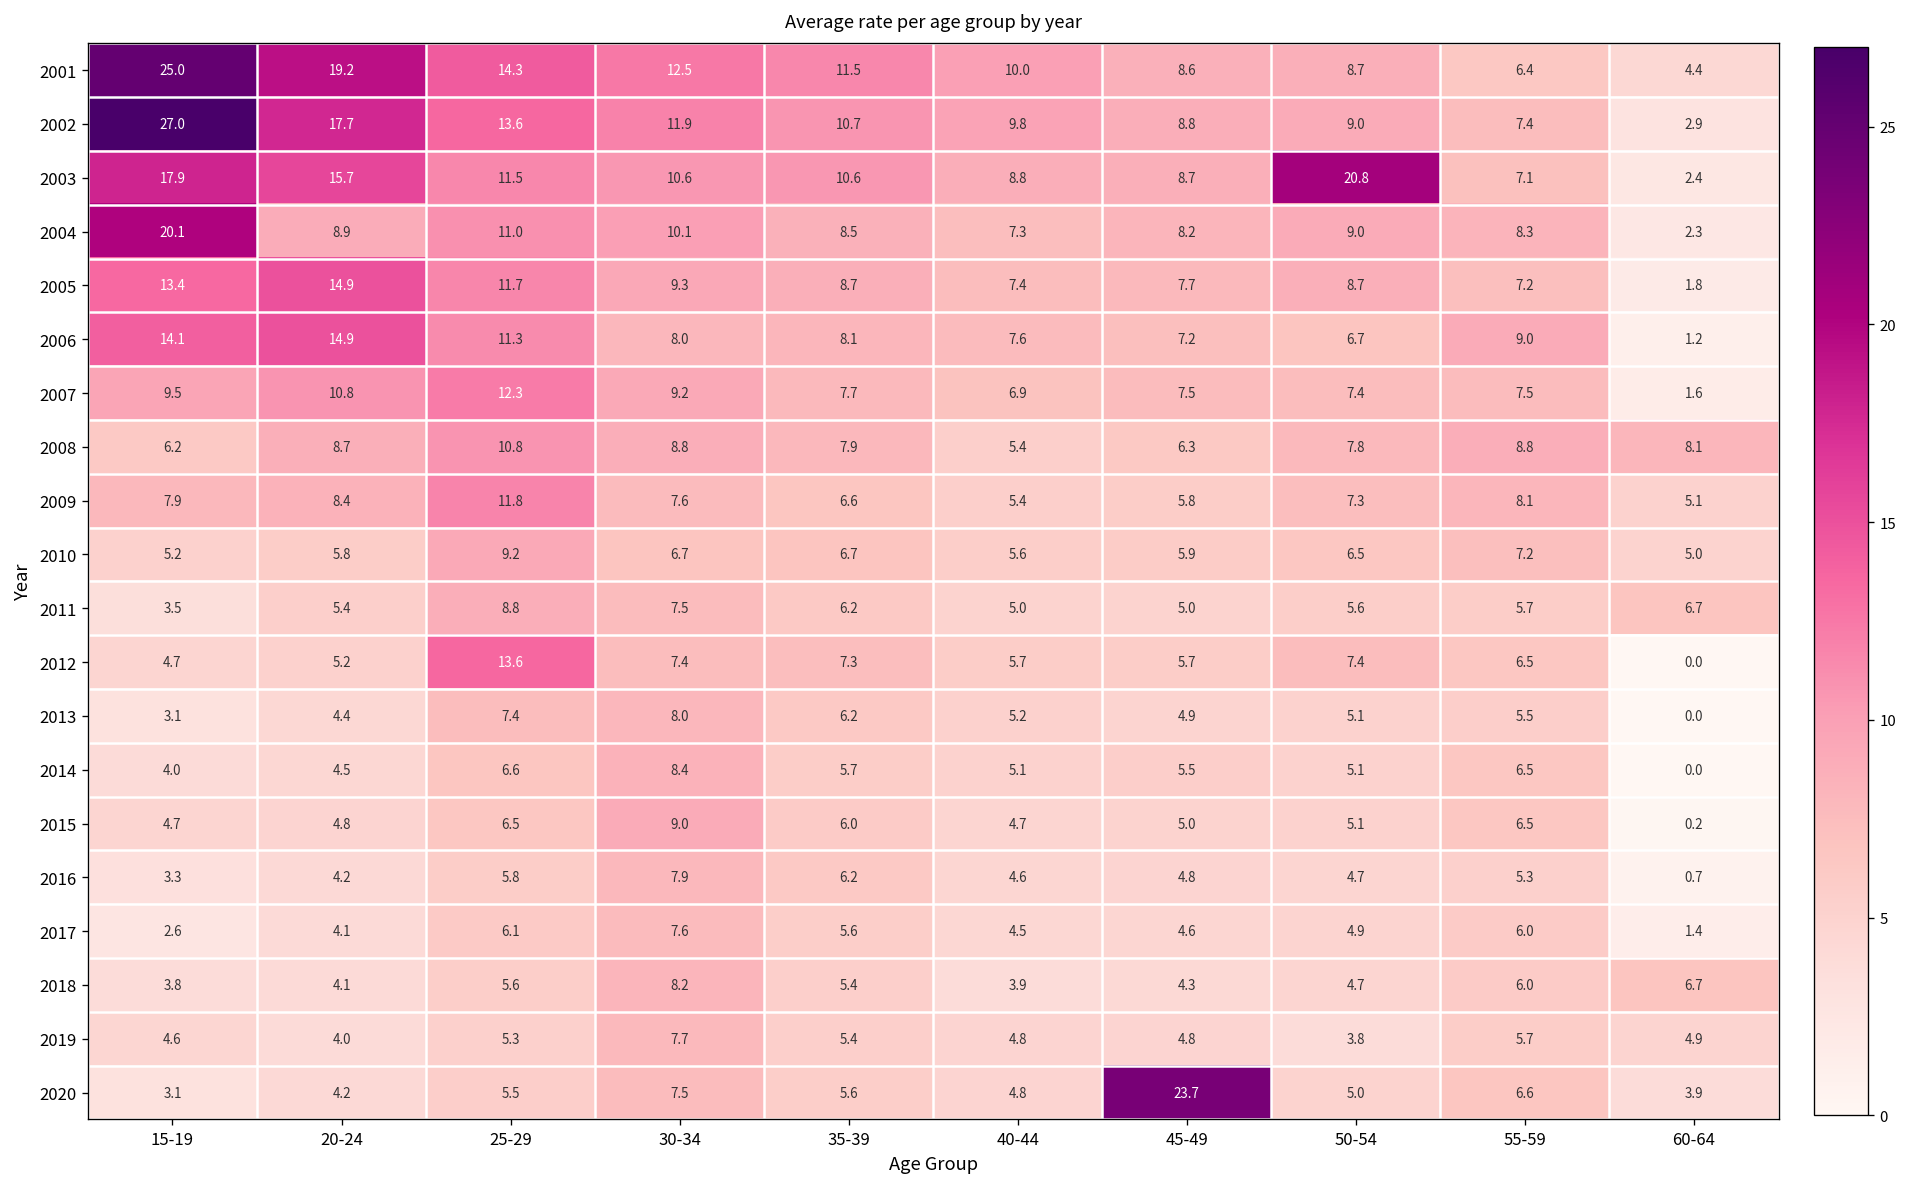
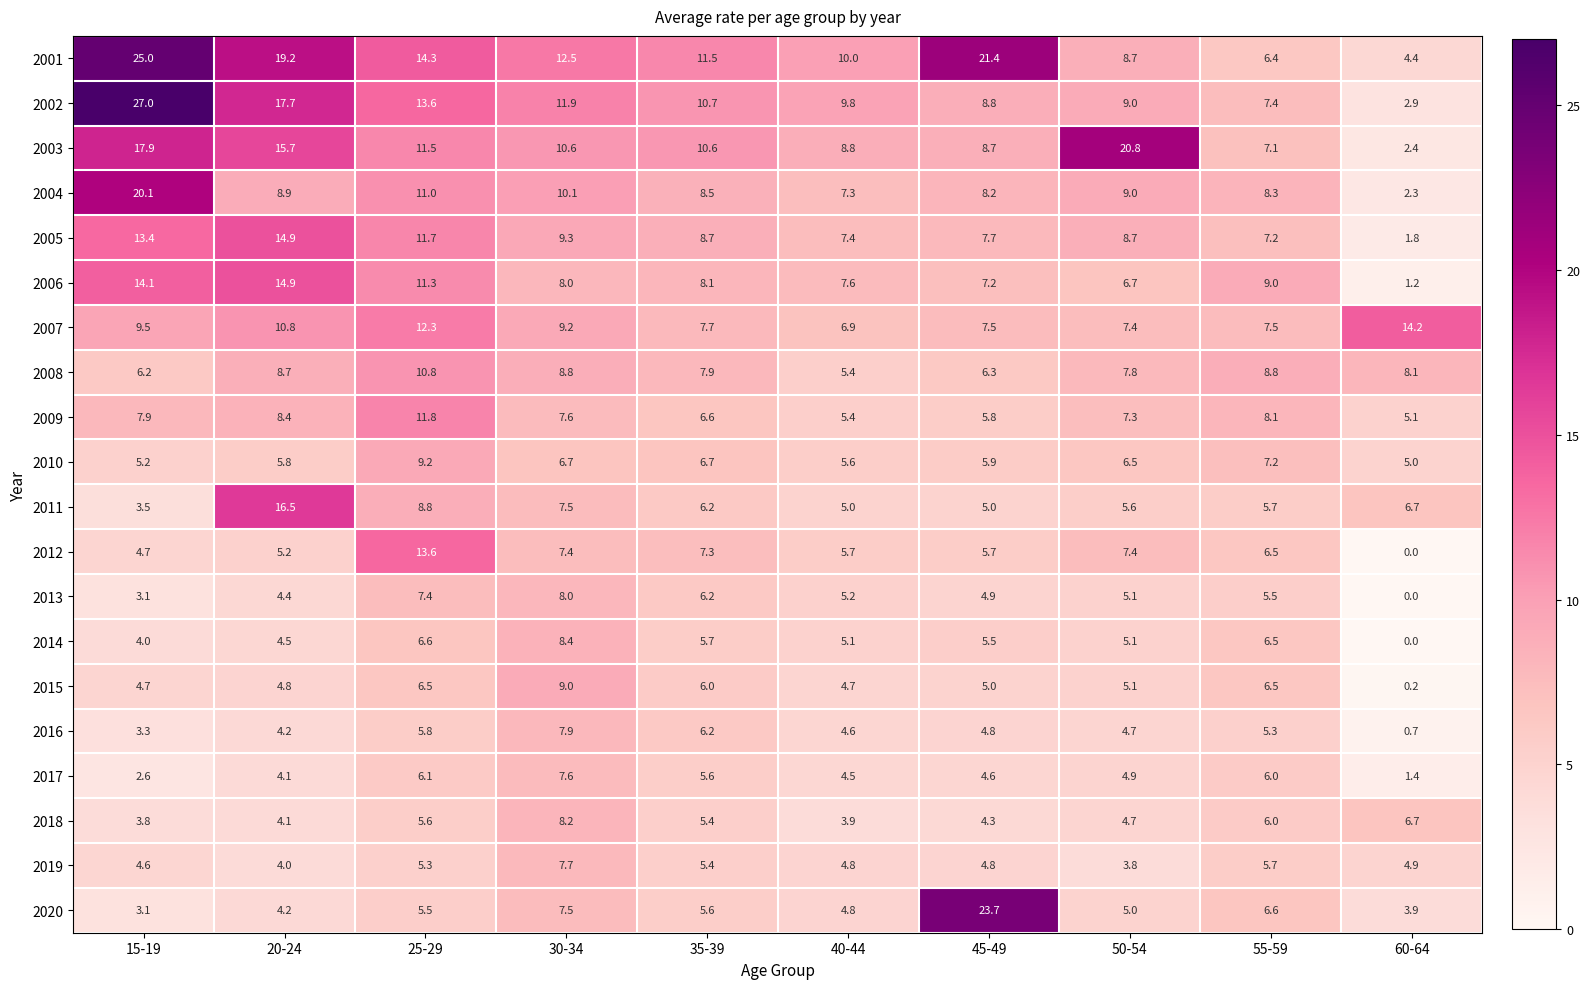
  {
    "2001": {
      "15-19": 25.0,
      "20-24": 19.2,
      "25-29": 14.3,
      "30-34": 12.5,
      "35-39": 11.5,
      "40-44": 10.0,
-     "45-49": 8.6,
+     "45-49": 21.4,
      "50-54": 8.7,
      "55-59": 6.4,
      "60-64": 4.4
    },
    "2002": {
      "15-19": 27.0,
      "20-24": 17.7,
      "25-29": 13.6,
      "30-34": 11.9,
      "35-39": 10.7,
      "40-44": 9.8,
      "45-49": 8.8,
      "50-54": 9.0,
      "55-59": 7.4,
      "60-64": 2.9
    },
    "2003": {
      "15-19": 17.9,
      "20-24": 15.7,
      "25-29": 11.5,
      "30-34": 10.6,
      "35-39": 10.6,
      "40-44": 8.8,
      "45-49": 8.7,
      "50-54": 20.8,
      "55-59": 7.1,
      "60-64": 2.4
    },
    "2004": {
      "15-19": 20.1,
      "20-24": 8.9,
      "25-29": 11.0,
      "30-34": 10.1,
      "35-39": 8.5,
      "40-44": 7.3,
      "45-49": 8.2,
      "50-54": 9.0,
      "55-59": 8.3,
      "60-64": 2.3
    },
    "2005": {
      "15-19": 13.4,
      "20-24": 14.9,
      "25-29": 11.7,
      "30-34": 9.3,
      "35-39": 8.7,
      "40-44": 7.4,
      "45-49": 7.7,
      "50-54": 8.7,
      "55-59": 7.2,
      "60-64": 1.8
    },
    "2006": {
      "15-19": 14.1,
      "20-24": 14.9,
      "25-29": 11.3,
      "30-34": 8.0,
      "35-39": 8.1,
      "40-44": 7.6,
      "45-49": 7.2,
      "50-54": 6.7,
      "55-59": 9.0,
      "60-64": 1.2
    },
    "2007": {
      "15-19": 9.5,
      "20-24": 10.8,
      "25-29": 12.3,
      "30-34": 9.2,
      "35-39": 7.7,
      "40-44": 6.9,
      "45-49": 7.5,
      "50-54": 7.4,
      "55-59": 7.5,
-     "60-64": 1.6
+     "60-64": 14.2
    },
    "2008": {
      "15-19": 6.2,
      "20-24": 8.7,
      "25-29": 10.8,
      "30-34": 8.8,
      "35-39": 7.9,
      "40-44": 5.4,
      "45-49": 6.3,
      "50-54": 7.8,
      "55-59": 8.8,
      "60-64": 8.1
    },
    "2009": {
      "15-19": 7.9,
      "20-24": 8.4,
      "25-29": 11.8,
      "30-34": 7.6,
      "35-39": 6.6,
      "40-44": 5.4,
      "45-49": 5.8,
      "50-54": 7.3,
      "55-59": 8.1,
      "60-64": 5.1
    },
    "2010": {
      "15-19": 5.2,
      "20-24": 5.8,
      "25-29": 9.2,
      "30-34": 6.7,
      "35-39": 6.7,
      "40-44": 5.6,
      "45-49": 5.9,
      "50-54": 6.5,
      "55-59": 7.2,
      "60-64": 5.0
    },
    "2011": {
      "15-19": 3.5,
-     "20-24": 5.4,
+     "20-24": 16.5,
      "25-29": 8.8,
      "30-34": 7.5,
      "35-39": 6.2,
      "40-44": 5.0,
      "45-49": 5.0,
      "50-54": 5.6,
      "55-59": 5.7,
      "60-64": 6.7
    },
    "2012": {
      "15-19": 4.7,
      "20-24": 5.2,
      "25-29": 13.6,
      "30-34": 7.4,
      "35-39": 7.3,
      "40-44": 5.7,
      "45-49": 5.7,
      "50-54": 7.4,
      "55-59": 6.5,
      "60-64": 0.0
    },
    "2013": {
      "15-19": 3.1,
      "20-24": 4.4,
      "25-29": 7.4,
      "30-34": 8.0,
      "35-39": 6.2,
      "40-44": 5.2,
      "45-49": 4.9,
      "50-54": 5.1,
      "55-59": 5.5,
      "60-64": 0.0
    },
    "2014": {
      "15-19": 4.0,
      "20-24": 4.5,
      "25-29": 6.6,
      "30-34": 8.4,
      "35-39": 5.7,
      "40-44": 5.1,
      "45-49": 5.5,
      "50-54": 5.1,
      "55-59": 6.5,
      "60-64": 0.0
    },
    "2015": {
      "15-19": 4.7,
      "20-24": 4.8,
      "25-29": 6.5,
      "30-34": 9.0,
      "35-39": 6.0,
      "40-44": 4.7,
      "45-49": 5.0,
      "50-54": 5.1,
      "55-59": 6.5,
      "60-64": 0.2
    },
    "2016": {
      "15-19": 3.3,
      "20-24": 4.2,
      "25-29": 5.8,
      "30-34": 7.9,
      "35-39": 6.2,
      "40-44": 4.6,
      "45-49": 4.8,
      "50-54": 4.7,
      "55-59": 5.3,
      "60-64": 0.7
    },
    "2017": {
      "15-19": 2.6,
      "20-24": 4.1,
      "25-29": 6.1,
      "30-34": 7.6,
      "35-39": 5.6,
      "40-44": 4.5,
      "45-49": 4.6,
      "50-54": 4.9,
      "55-59": 6.0,
      "60-64": 1.4
    },
    "2018": {
      "15-19": 3.8,
      "20-24": 4.1,
      "25-29": 5.6,
      "30-34": 8.2,
      "35-39": 5.4,
      "40-44": 3.9,
      "45-49": 4.3,
      "50-54": 4.7,
      "55-59": 6.0,
      "60-64": 6.7
    },
    "2019": {
      "15-19": 4.6,
      "20-24": 4.0,
      "25-29": 5.3,
      "30-34": 7.7,
      "35-39": 5.4,
      "40-44": 4.8,
      "45-49": 4.8,
      "50-54": 3.8,
      "55-59": 5.7,
      "60-64": 4.9
    },
    "2020": {
      "15-19": 3.1,
      "20-24": 4.2,
      "25-29": 5.5,
      "30-34": 7.5,
      "35-39": 5.6,
      "40-44": 4.8,
      "45-49": 23.7,
      "50-54": 5.0,
      "55-59": 6.6,
      "60-64": 3.9
    }
  }
